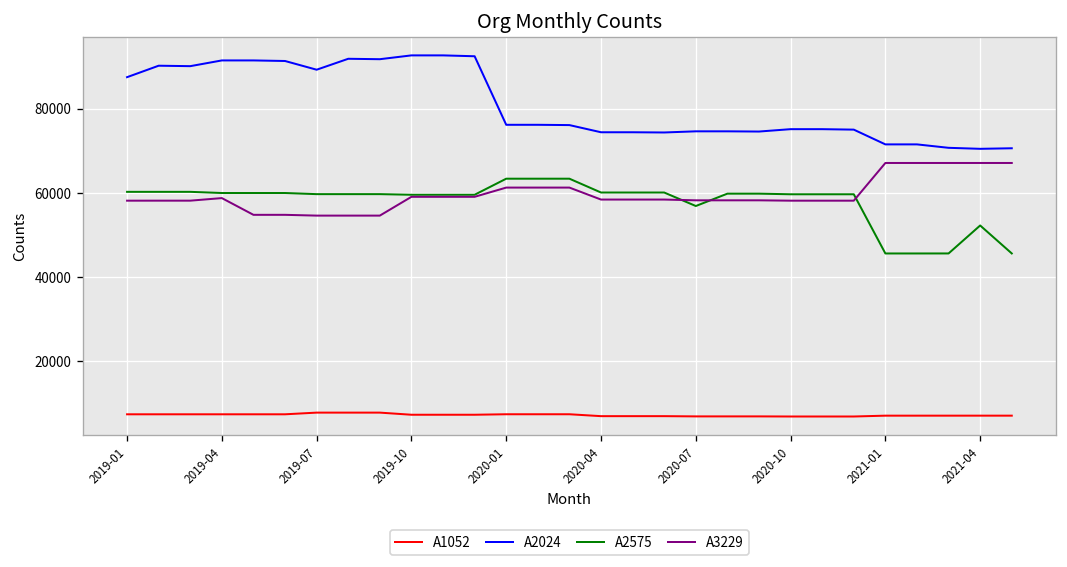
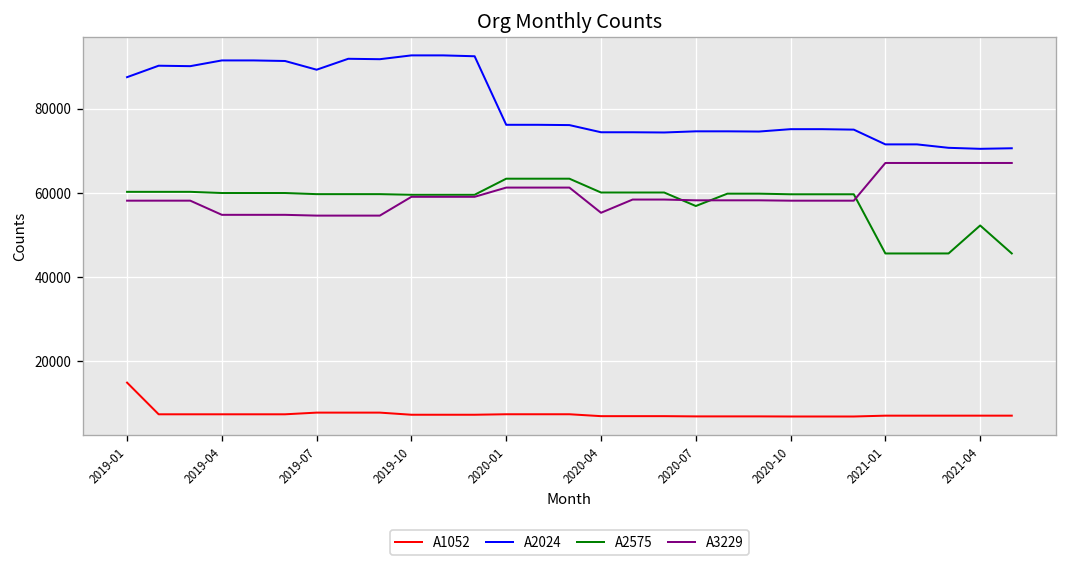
  {
    "A1052": {
-     "2019-01": 7000,
+     "2019-01": 15000,
      "2019-04": 7000,
      "2019-07": 8000,
      "2019-10": 7000,
      "2020-01": 7000,
      "2020-04": 7000,
      "2020-07": 7000,
      "2020-10": 7000,
      "2021-01": 7000,
      "2021-04": 7000
    },
    "A2024": {
      "2019-01": 87000,
      "2019-04": 91000,
      "2019-07": 89000,
      "2019-10": 93000,
      "2020-01": 76000,
      "2020-04": 74000,
      "2020-07": 75000,
      "2020-10": 75000,
      "2021-01": 72000,
      "2021-04": 70000
    },
    "A2575": {
      "2019-01": 60000,
      "2019-04": 60000,
      "2019-07": 60000,
      "2020-01": 63000,
      "2020-04": 60000,
      "2020-07": 57000,
      "2020-10": 60000,
      "2021-01": 46000,
      "2021-04": 52000
    },
    "A3229": {
      "2019-01": 58000,
-     "2019-04": 59000,
+     "2019-04": 55000,
      "2019-07": 55000,
      "2020-01": 61000,
-     "2020-04": 58000,
+     "2020-04": 55000,
      "2020-07": 58000,
      "2020-10": 58000,
      "2021-01": 67000,
      "2021-04": 67000
    }
  }
